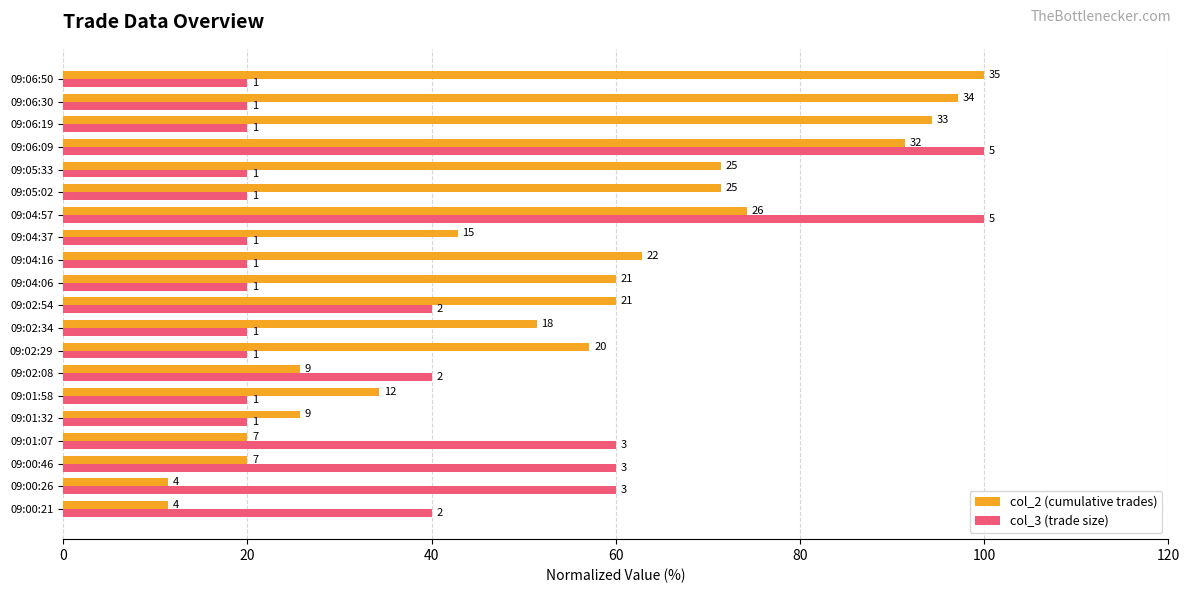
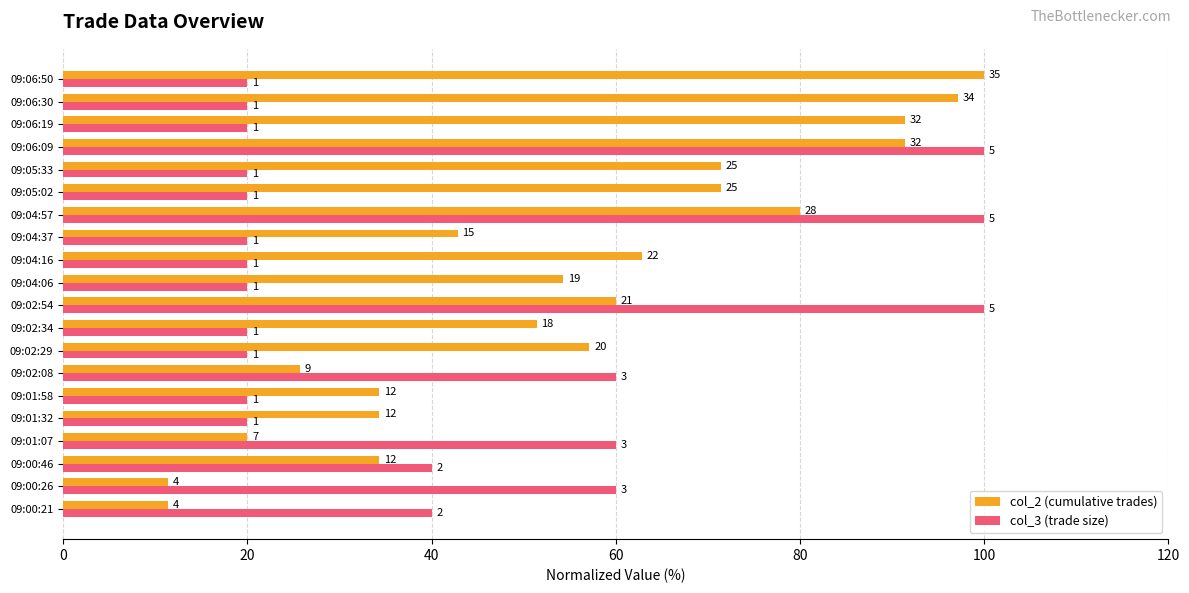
  {
    "col_2 (cumulative trades)": {
-     "09:06:19": 33,
-     "09:04:57": 26,
-     "09:04:06": 21,
-     "09:01:32": 9,
-     "09:00:46": 7
+     "09:06:19": 32,
+     "09:04:57": 28,
+     "09:04:06": 19,
+     "09:01:32": 12,
+     "09:00:46": 12
    },
    "col_3 (trade size)": {
-     "09:02:54": 2,
-     "09:02:08": 2,
-     "09:00:46": 3
+     "09:02:54": 5,
+     "09:02:08": 3,
+     "09:00:46": 2
    }
  }
